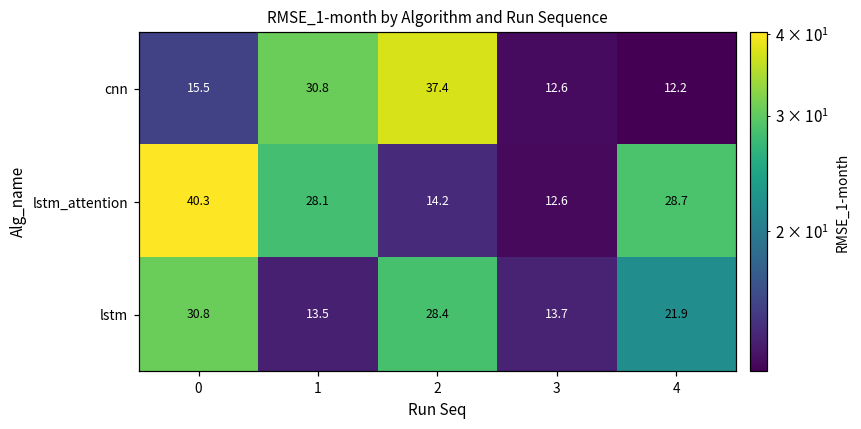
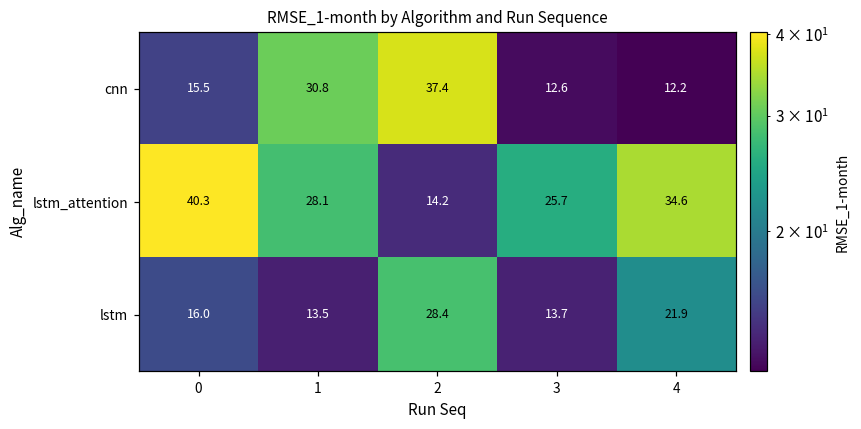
  {
    "cnn": {
      "0": 15.5,
      "1": 30.8,
      "2": 37.4,
      "3": 12.6,
      "4": 12.2
    },
    "lstm_attention": {
      "0": 40.3,
      "1": 28.1,
      "2": 14.2,
-     "3": 12.6,
-     "4": 28.7
+     "3": 25.7,
+     "4": 34.6
    },
    "lstm": {
-     "0": 30.8,
+     "0": 16.0,
      "1": 13.5,
      "2": 28.4,
      "3": 13.7,
      "4": 21.9
    }
  }
